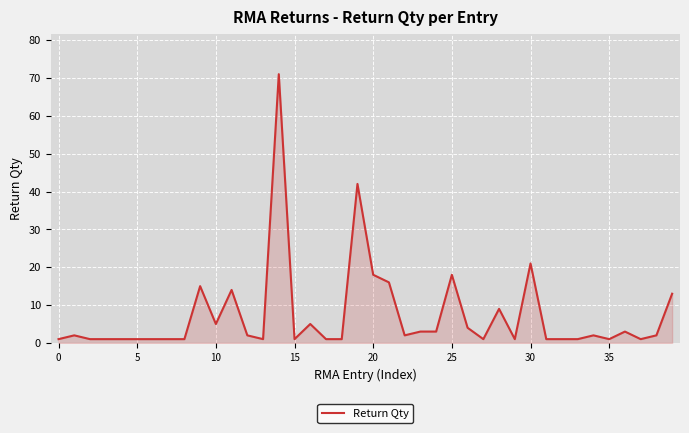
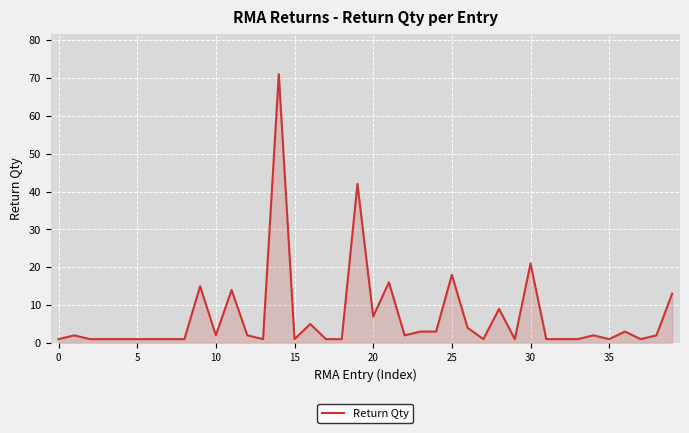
  {
    "0": 1,
    "5": 1,
-   "10": 5,
+   "10": 2,
    "15": 1,
-   "20": 18,
+   "20": 7,
    "25": 18,
    "30": 21,
    "35": 1
  }
